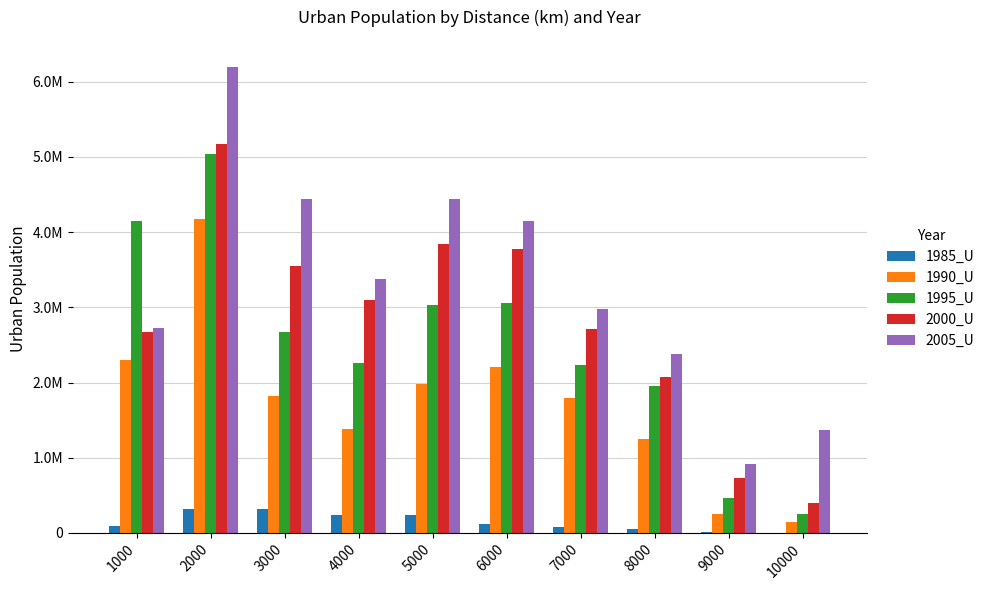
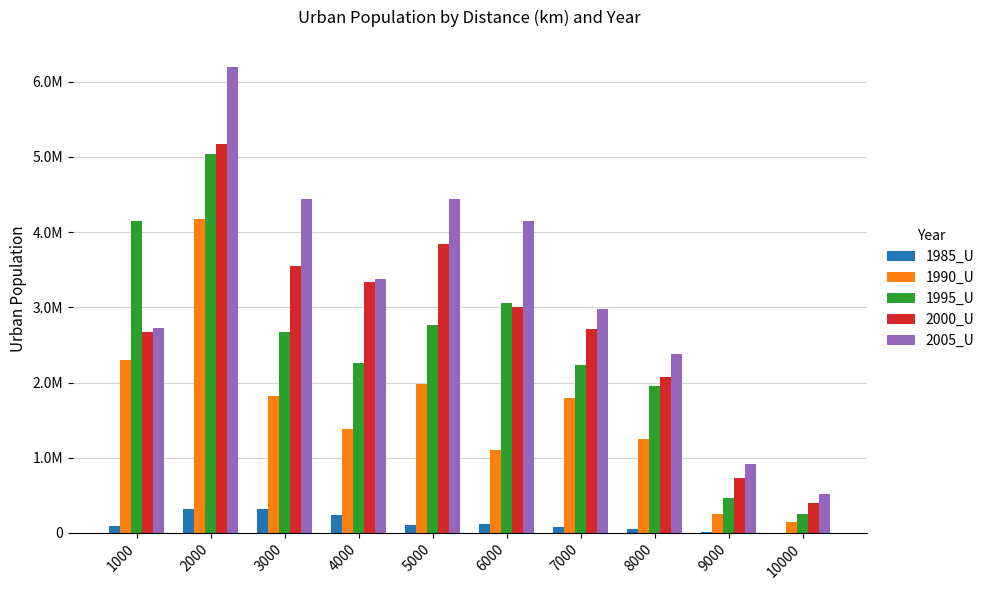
  {
    "1985_U": {
      "1000": 100000,
      "2000": 300000,
      "3000": 300000,
      "4000": 200000,
-     "5000": 200000,
+     "5000": 100000,
      "6000": 100000,
      "7000": 100000,
      "8000": 100000
    },
    "1990_U": {
      "1000": 2300000,
      "2000": 4200000,
      "3000": 1800000,
      "4000": 1400000,
      "5000": 2000000,
-     "6000": 2200000,
+     "6000": 1100000,
      "7000": 1800000,
      "8000": 1300000,
      "9000": 300000,
      "10000": 100000
    },
    "1995_U": {
      "1000": 4100000,
      "2000": 5000000,
      "3000": 2700000,
      "4000": 2300000,
-     "5000": 3000000,
+     "5000": 2800000,
      "6000": 3100000,
      "7000": 2200000,
      "8000": 2000000,
      "9000": 500000,
      "10000": 300000
    },
    "2000_U": {
      "1000": 2700000,
      "2000": 5200000,
      "3000": 3600000,
-     "4000": 3100000,
+     "4000": 3300000,
      "5000": 3800000,
-     "6000": 3800000,
+     "6000": 3000000,
      "7000": 2700000,
      "8000": 2100000,
      "9000": 700000,
      "10000": 400000
    },
    "2005_U": {
      "1000": 2700000,
      "2000": 6200000,
      "3000": 4400000,
      "4000": 3400000,
      "5000": 4400000,
      "6000": 4200000,
      "7000": 3000000,
      "8000": 2400000,
      "9000": 900000,
-     "10000": 1400000
+     "10000": 500000
    }
  }
